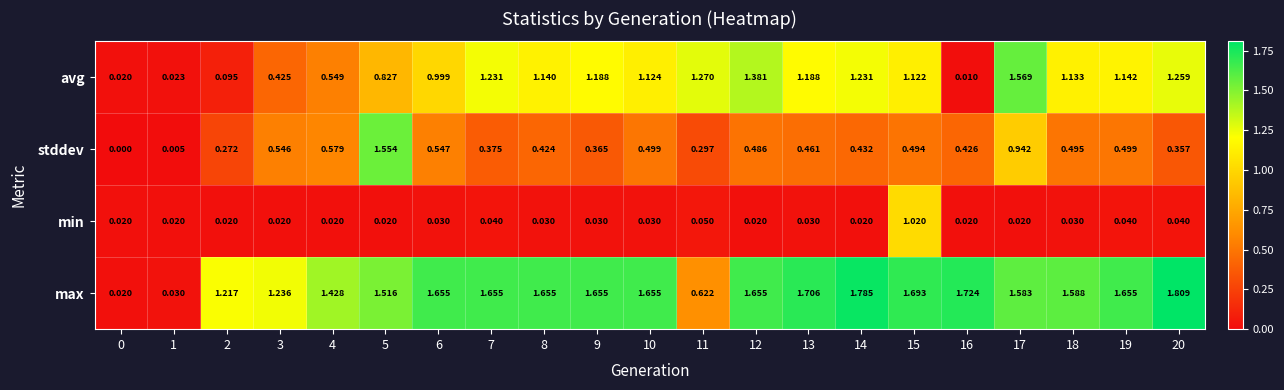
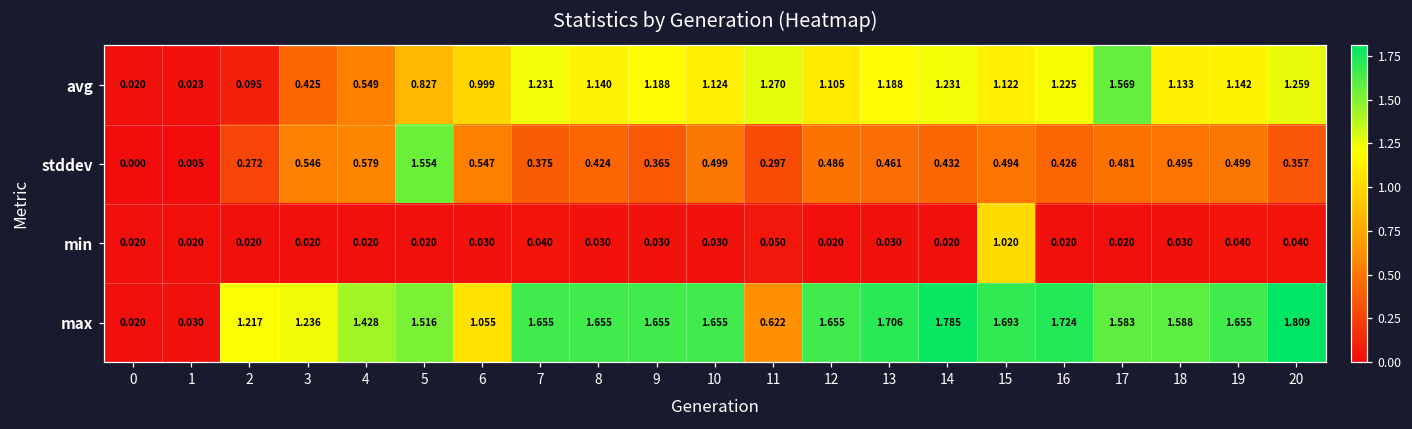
  {
    "avg": {
      "0": 0.020,
      "1": 0.023,
      "2": 0.095,
      "3": 0.425,
      "4": 0.549,
      "5": 0.827,
      "6": 0.999,
      "7": 1.231,
      "8": 1.140,
      "9": 1.188,
      "10": 1.124,
      "11": 1.270,
-     "12": 1.381,
+     "12": 1.105,
      "13": 1.188,
      "14": 1.231,
      "15": 1.122,
-     "16": 0.010,
+     "16": 1.225,
      "17": 1.569,
      "18": 1.133,
      "19": 1.142,
      "20": 1.259
    },
    "stddev": {
      "0": 0.000,
      "1": 0.005,
      "2": 0.272,
      "3": 0.546,
      "4": 0.579,
      "5": 1.554,
      "6": 0.547,
      "7": 0.375,
      "8": 0.424,
      "9": 0.365,
      "10": 0.499,
      "11": 0.297,
      "12": 0.486,
      "13": 0.461,
      "14": 0.432,
      "15": 0.494,
      "16": 0.426,
-     "17": 0.942,
+     "17": 0.481,
      "18": 0.495,
      "19": 0.499,
      "20": 0.357
    },
    "min": {
      "0": 0.020,
      "1": 0.020,
      "2": 0.020,
      "3": 0.020,
      "4": 0.020,
      "5": 0.020,
      "6": 0.030,
      "7": 0.040,
      "8": 0.030,
      "9": 0.030,
      "10": 0.030,
      "11": 0.050,
      "12": 0.020,
      "13": 0.030,
      "14": 0.020,
      "15": 1.020,
      "16": 0.020,
      "17": 0.020,
      "18": 0.030,
      "19": 0.040,
      "20": 0.040
    },
    "max": {
      "0": 0.020,
      "1": 0.030,
      "2": 1.217,
      "3": 1.236,
      "4": 1.428,
      "5": 1.516,
-     "6": 1.655,
+     "6": 1.055,
      "7": 1.655,
      "8": 1.655,
      "9": 1.655,
      "10": 1.655,
      "11": 0.622,
      "12": 1.655,
      "13": 1.706,
      "14": 1.785,
      "15": 1.693,
      "16": 1.724,
      "17": 1.583,
      "18": 1.588,
      "19": 1.655,
      "20": 1.809
    }
  }
